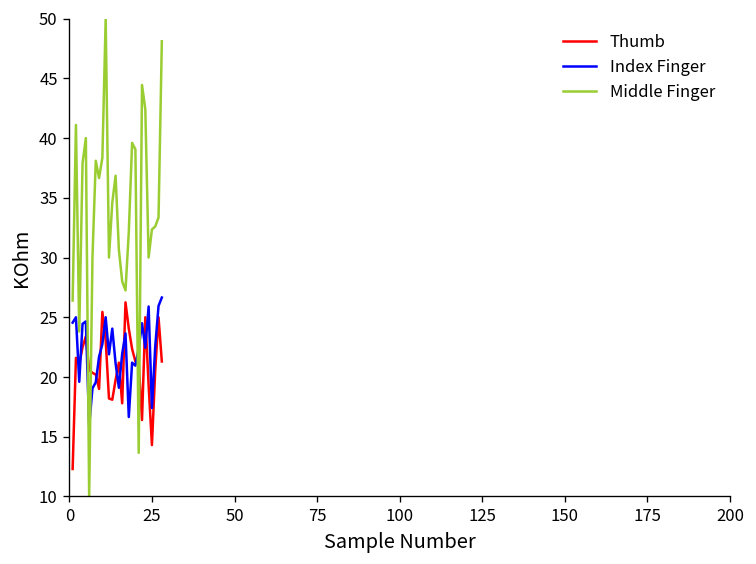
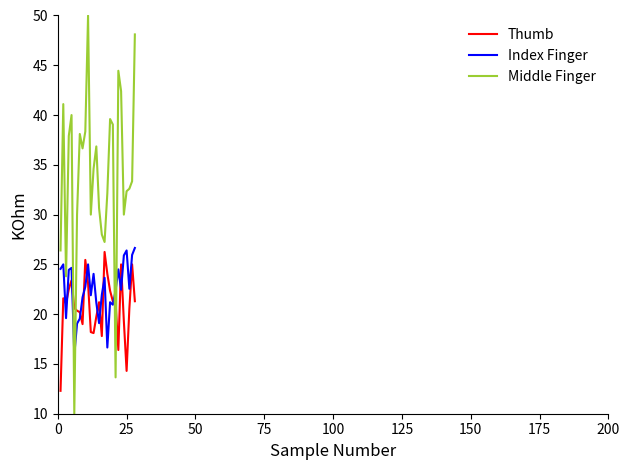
  {
    "Thumb": {
      "25": 14
    },
    "Index Finger": {
-     "25": 17
+     "25": 26
    },
    "Middle Finger": {
      "25": 32
    }
  }
